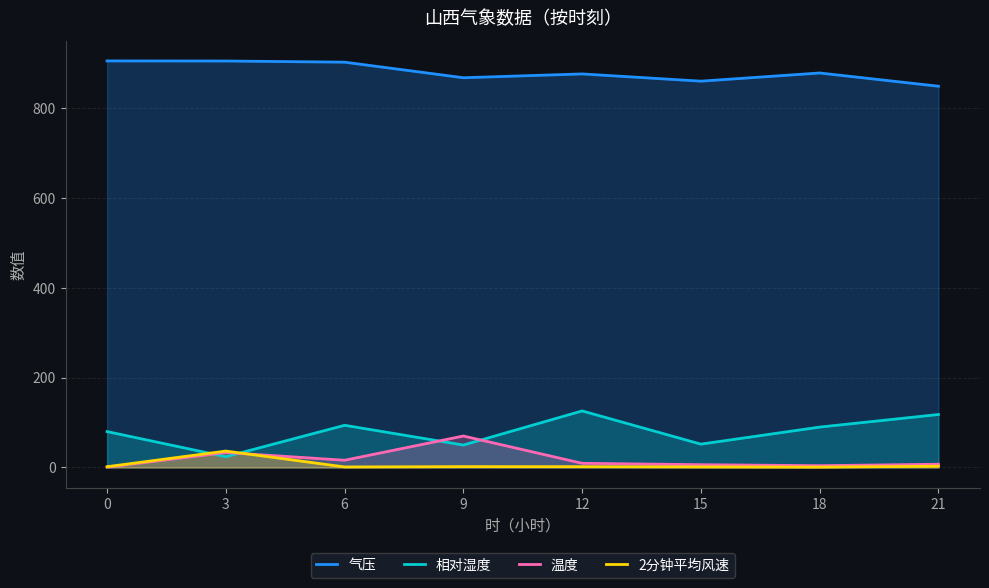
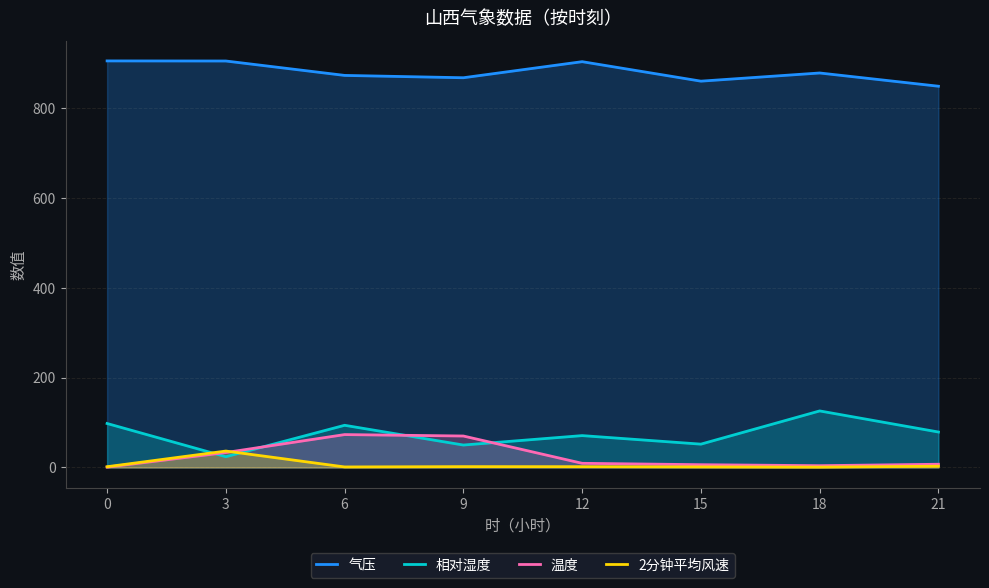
  {
    "气压": {
      "0": 910,
      "3": 910,
-     "6": 900,
+     "6": 870,
      "9": 870,
-     "12": 880,
+     "12": 900,
      "15": 860,
      "18": 880,
      "21": 850
    },
    "相对湿度": {
-     "0": 80,
+     "0": 100,
      "3": 20,
      "6": 90,
      "9": 50,
-     "12": 130,
+     "12": 70,
      "15": 50,
-     "18": 90,
-     "21": 120
+     "18": 130,
+     "21": 80
    },
    "温度": {
-     "6": 20,
+     "6": 70,
      "9": 70,
      "12": 10
    },
    "2分钟平均风速": {
      "6": 0,
      "9": 0,
      "12": 0
    }
  }
